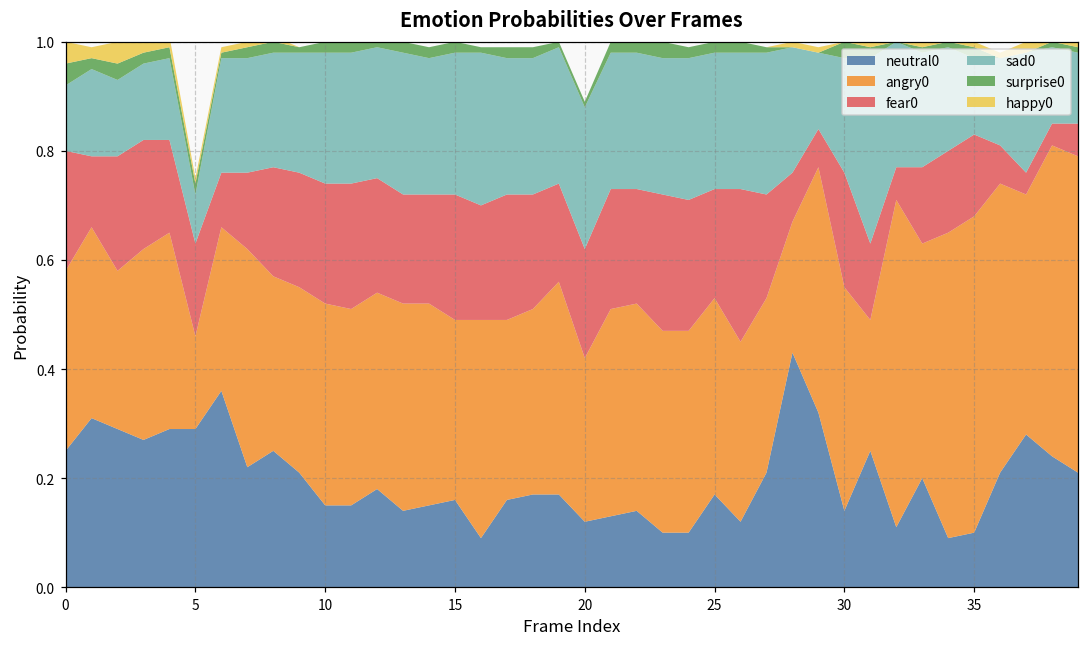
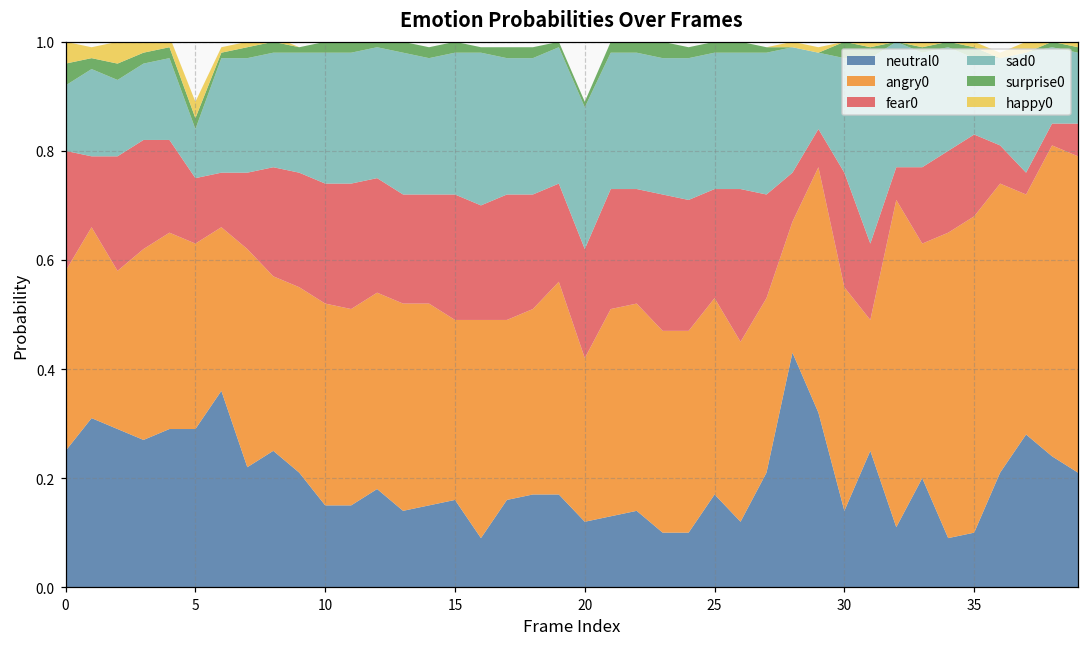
  {
    "neutral0": {
      "0": 0.25,
      "5": 0.29,
      "10": 0.15,
      "15": 0.16,
      "20": 0.12,
      "25": 0.17,
      "30": 0.14,
      "35": 0.10
    },
    "angry0": {
      "0": 0.33,
-     "5": 0.17,
+     "5": 0.34,
      "10": 0.37,
      "15": 0.33,
      "20": 0.30,
      "25": 0.36,
      "30": 0.41,
      "35": 0.58
    },
    "fear0": {
      "0": 0.22,
-     "5": 0.17,
+     "5": 0.12,
      "10": 0.22,
      "15": 0.23,
      "20": 0.20,
      "25": 0.20,
      "30": 0.21,
      "35": 0.15
    },
    "sad0": {
      "0": 0.12,
      "5": 0.09,
      "10": 0.24,
      "15": 0.26,
      "20": 0.26,
      "25": 0.25
    },
    "surprise0": {
      "0": 0.04,
      "5": 0.02,
      "35": 0.02
    },
    "happy0": {
      "0": 0.04,
-     "5": 0.01,
+     "5": 0.03,
      "35": 0.01
    }
  }
